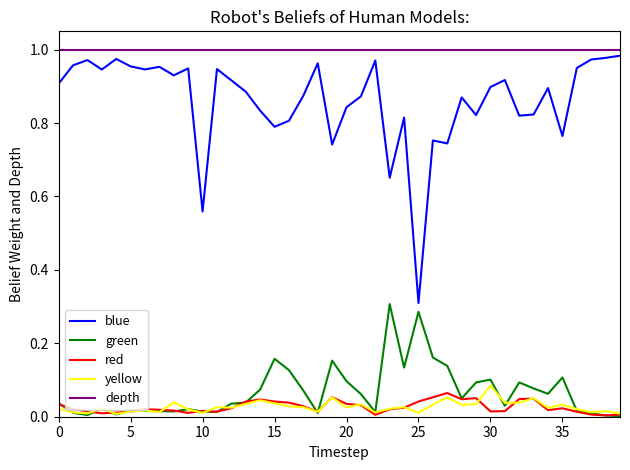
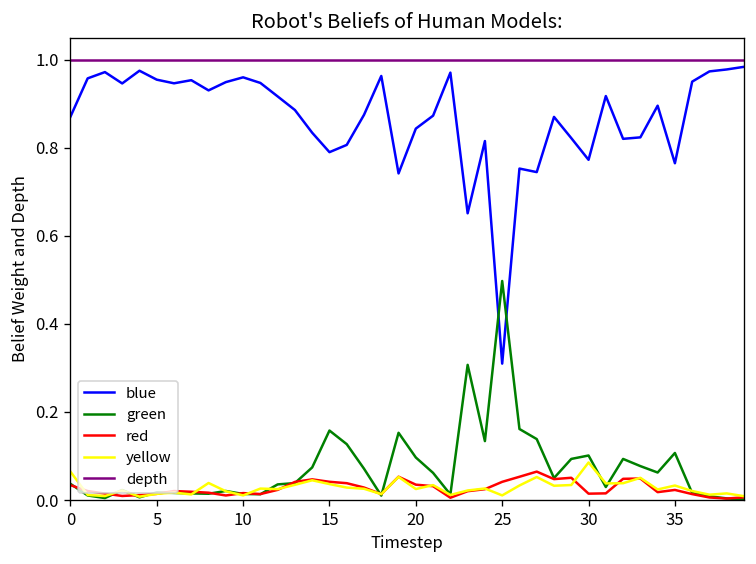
  {
    "blue": {
-     "0": 0.91,
+     "0": 0.87,
      "5": 0.95,
-     "10": 0.56,
+     "10": 0.96,
      "15": 0.79,
      "20": 0.84,
      "25": 0.31,
-     "30": 0.90,
+     "30": 0.77,
      "35": 0.76
    },
    "green": {
      "15": 0.16,
      "20": 0.10,
-     "25": 0.29,
+     "25": 0.50,
      "30": 0.10,
      "35": 0.11
    },
    "red": {
      "20": 0.03,
      "25": 0.04,
      "30": 0.01,
      "35": 0.02
    },
    "yellow": {
-     "0": 0.02,
+     "0": 0.06,
      "20": 0.03,
      "25": 0.01,
      "30": 0.09,
      "35": 0.03
    },
    "depth": {
      "0": 1.00,
      "5": 1.00,
      "10": 1.00,
      "15": 1.00,
      "20": 1.00,
      "25": 1.00,
      "30": 1.00,
      "35": 1.00
    }
  }
